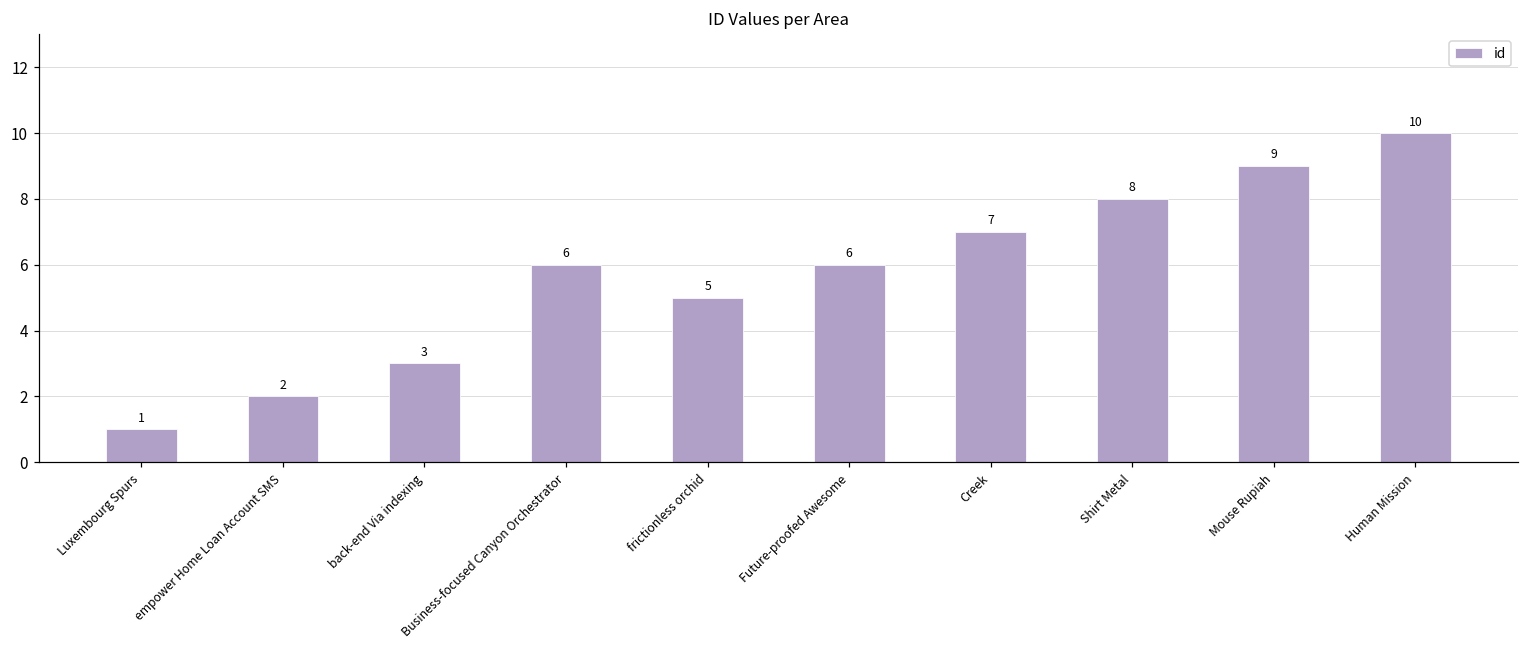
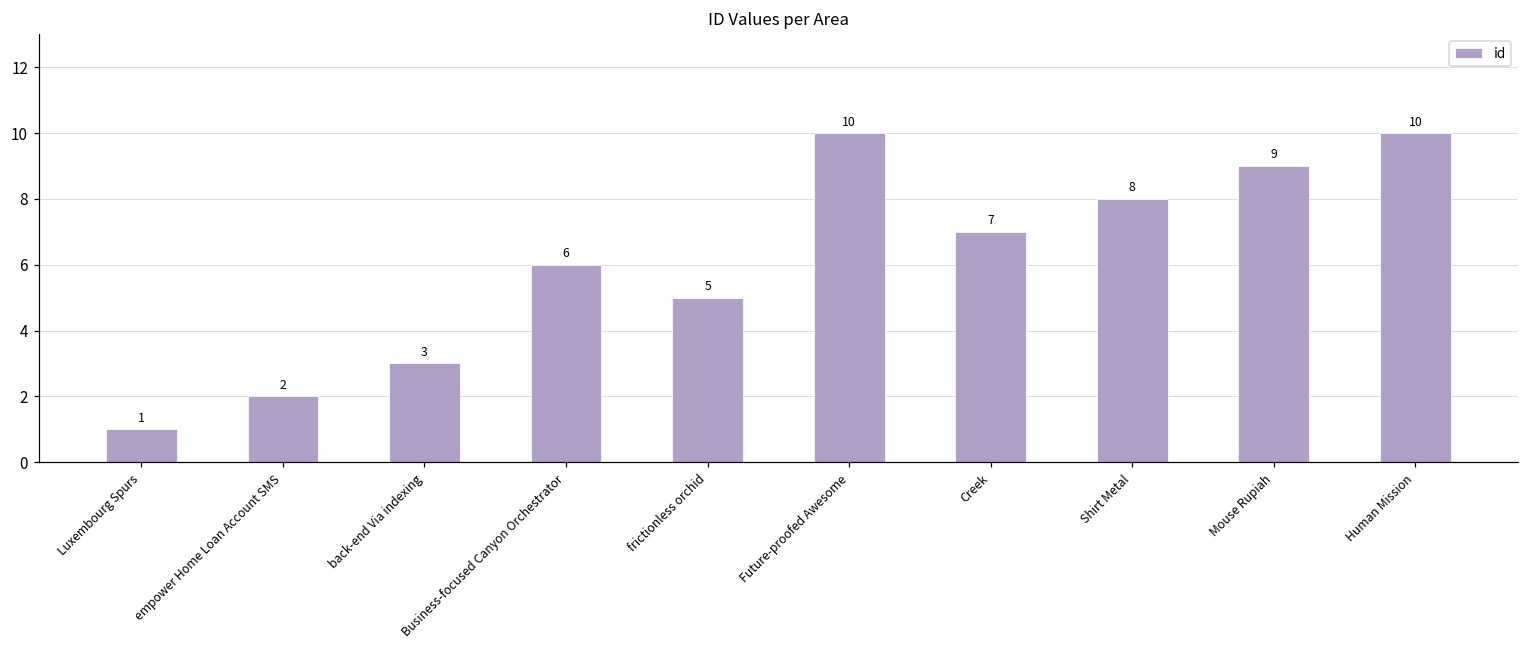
  {
    "Luxembourg Spurs": 1,
    "empower Home Loan Account SMS": 2,
    "back-end Via indexing": 3,
    "Business-focused Canyon Orchestrator": 6,
    "frictionless orchid": 5,
-   "Future-proofed Awesome": 6,
+   "Future-proofed Awesome": 10,
    "Creek": 7,
    "Shirt Metal": 8,
    "Mouse Rupiah": 9,
    "Human Mission": 10
  }
